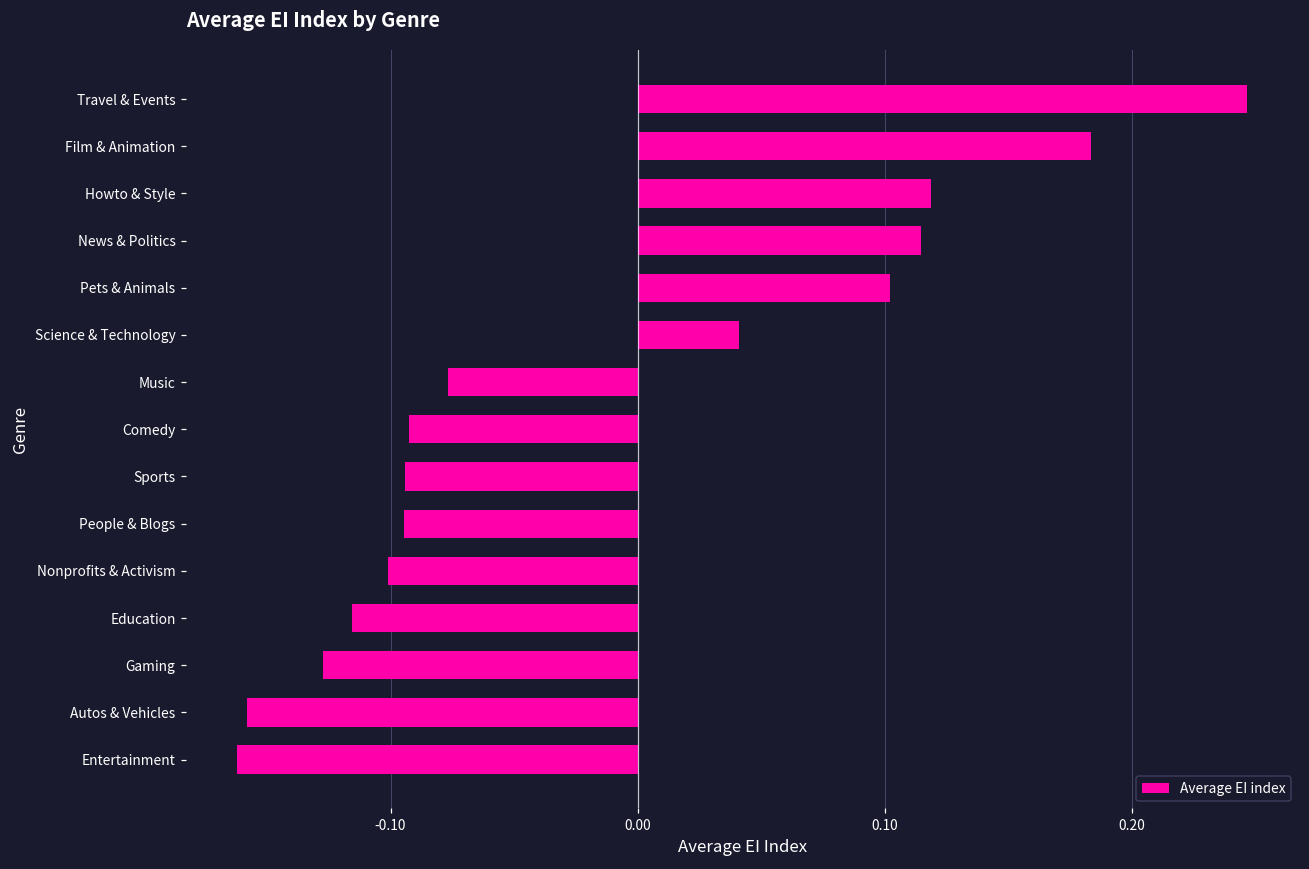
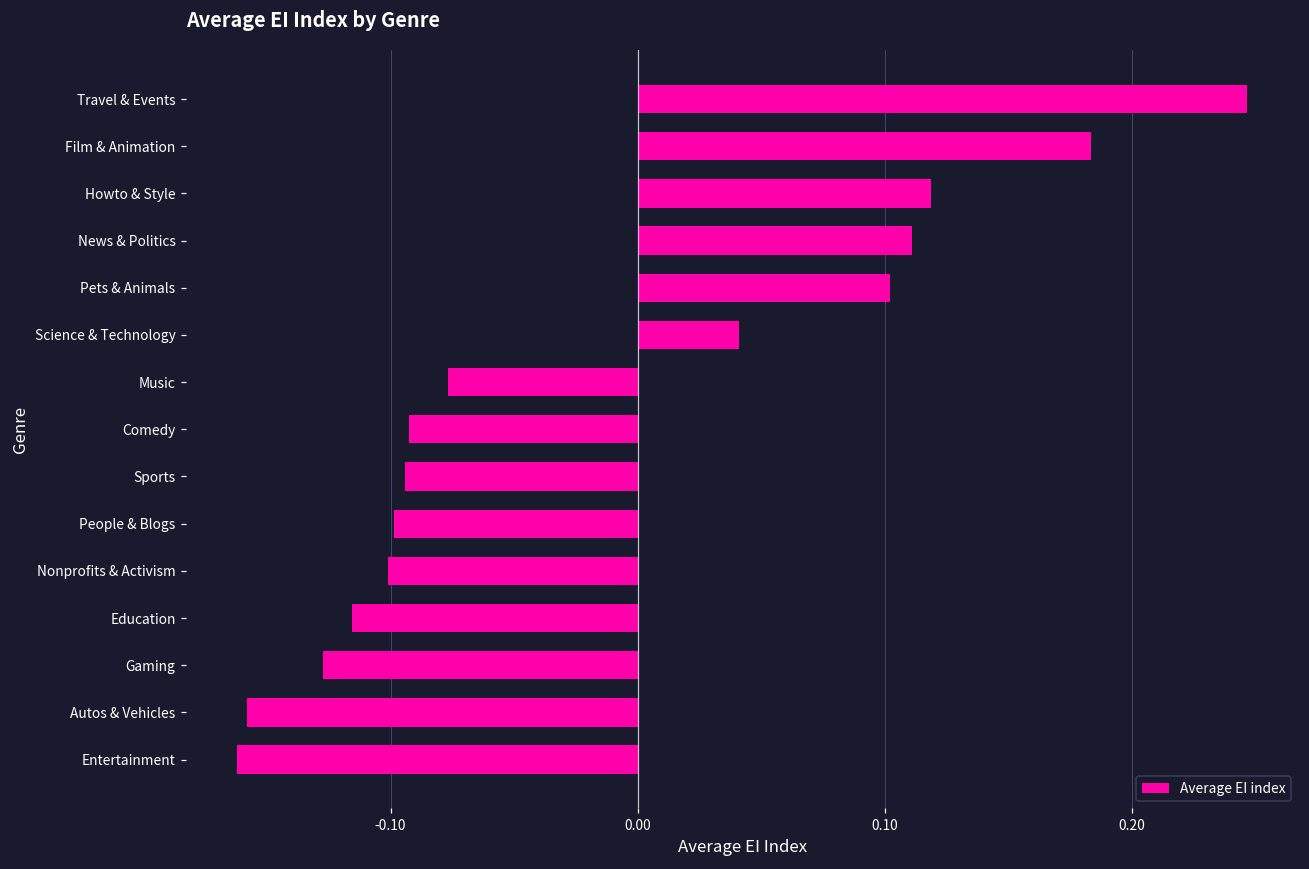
  {
    "Travel & Events": 0.247,
    "Film & Animation": 0.183,
    "Howto & Style": 0.119,
-   "News & Politics": 0.115,
+   "News & Politics": 0.111,
    "Pets & Animals": 0.102,
    "Science & Technology": 0.041,
    "Music": -0.077,
    "Comedy": -0.092,
    "Sports": -0.094,
-   "People & Blogs": -0.095,
+   "People & Blogs": -0.099,
    "Nonprofits & Activism": -0.101,
    "Education": -0.116,
    "Gaming": -0.127,
    "Autos & Vehicles": -0.158,
    "Entertainment": -0.162
  }
